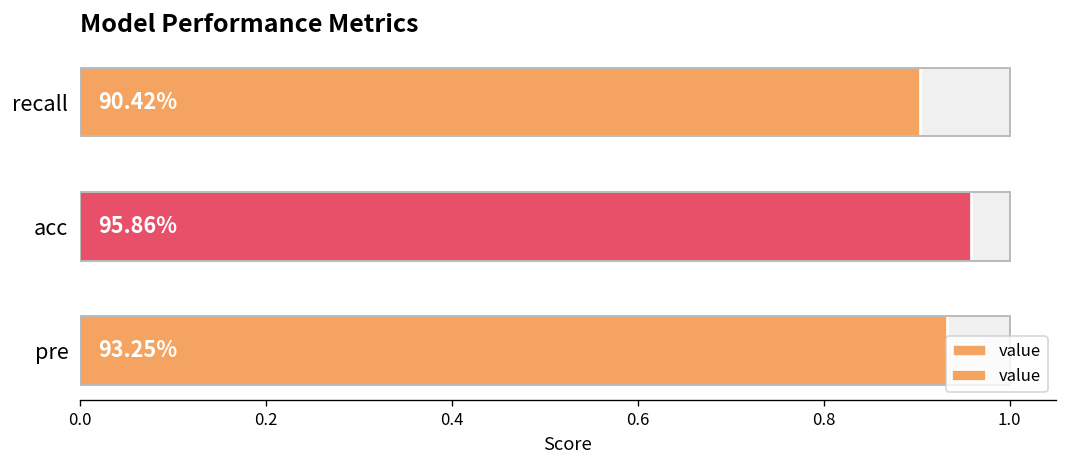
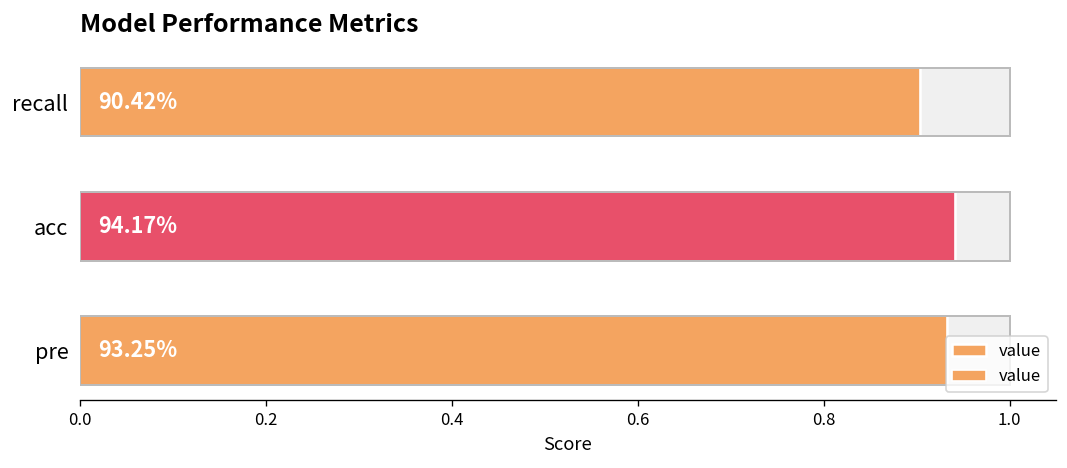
  {
    "value": {
-     "acc": "95.86%"
+     "acc": "94.17%"
    }
  }
